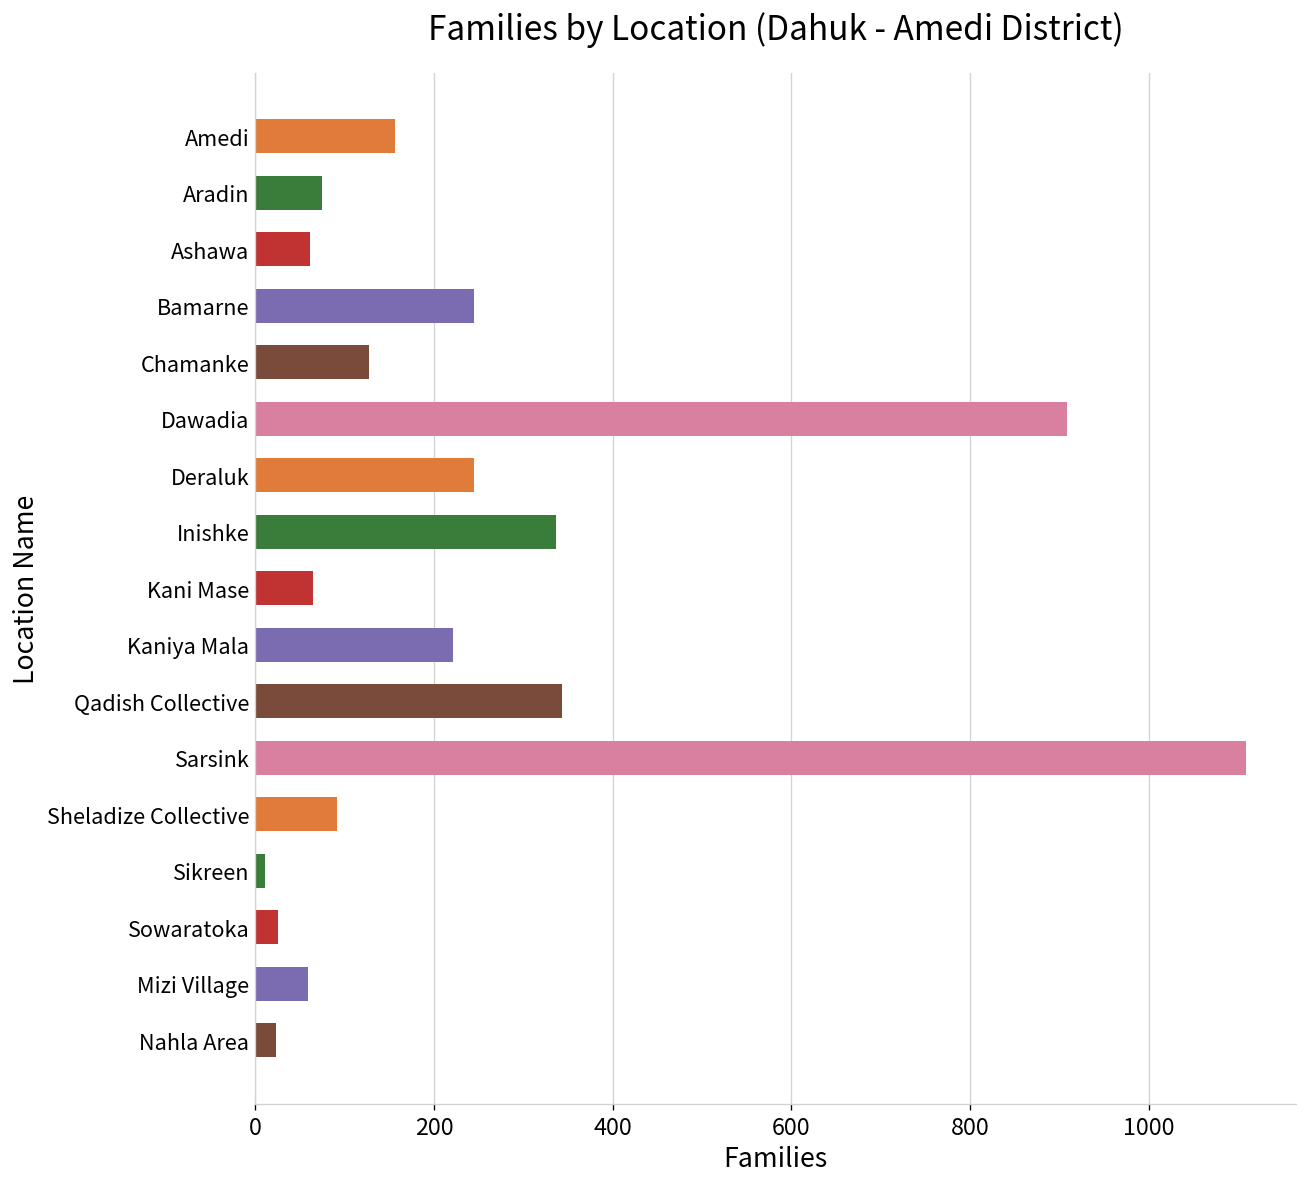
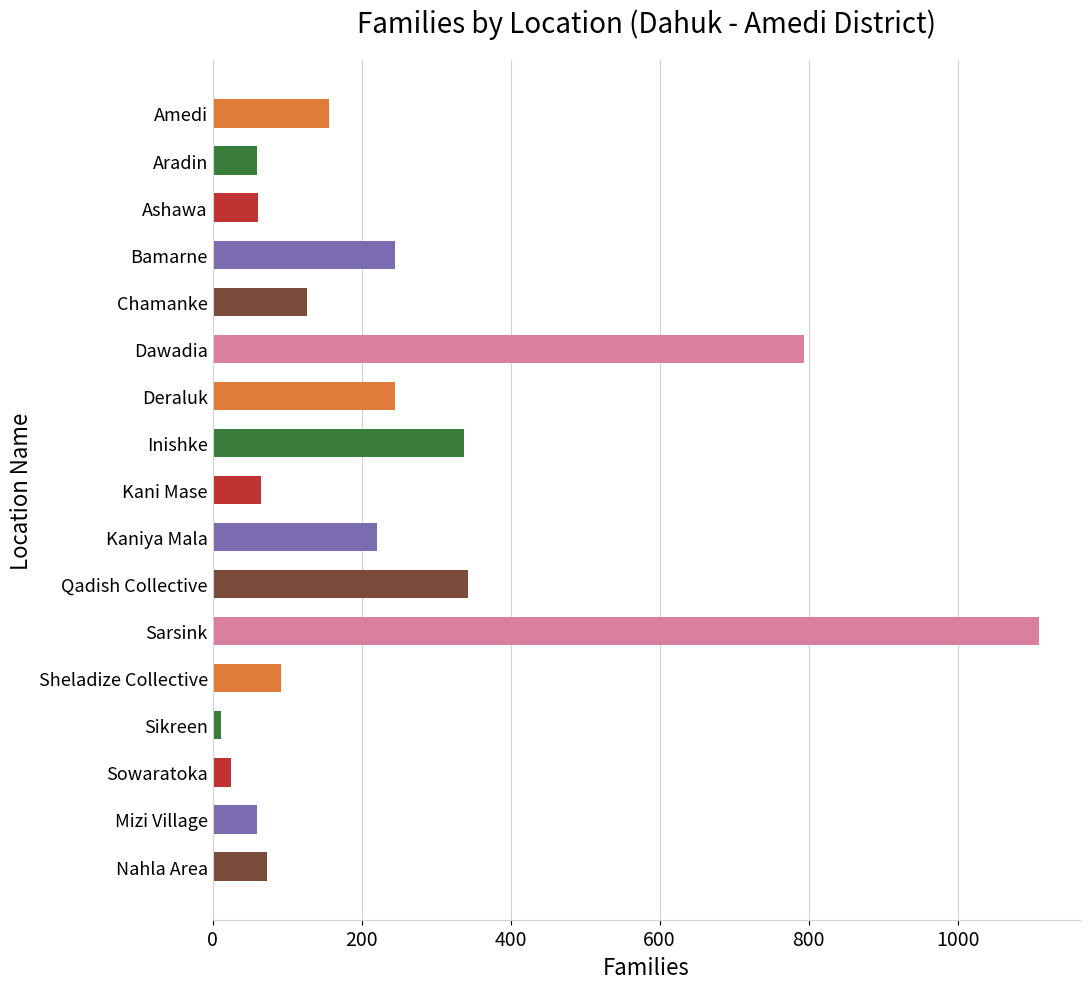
  {
    "Amedi": 160,
-   "Aradin": 80,
+   "Aradin": 60,
    "Ashawa": 60,
    "Bamarne": 250,
    "Chamanke": 130,
-   "Dawadia": 910,
+   "Dawadia": 790,
    "Deraluk": 250,
    "Inishke": 340,
    "Kani Mase": 70,
    "Kaniya Mala": 220,
    "Qadish Collective": 340,
    "Sarsink": 1110,
    "Sheladize Collective": 90,
    "Sikreen": 10,
    "Sowaratoka": 30,
    "Mizi Village": 60,
-   "Nahla Area": 20
+   "Nahla Area": 70
  }
